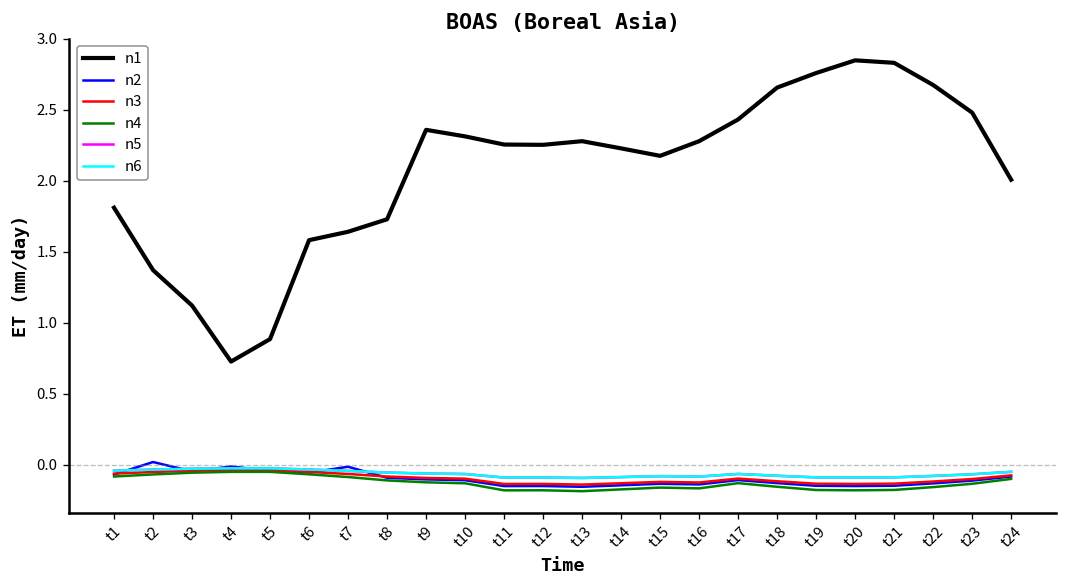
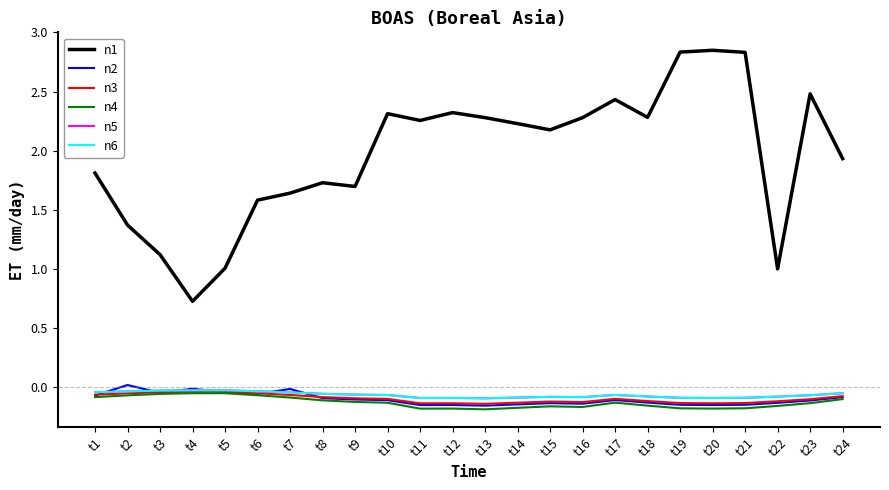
  {
    "n1": {
      "t1": 1.81,
      "t2": 1.37,
      "t3": 1.12,
      "t4": 0.73,
-     "t5": 0.89,
+     "t5": 1.01,
      "t6": 1.58,
      "t7": 1.64,
      "t8": 1.73,
-     "t9": 2.36,
+     "t9": 1.70,
      "t10": 2.31,
      "t11": 2.26,
-     "t12": 2.25,
+     "t12": 2.32,
      "t13": 2.28,
      "t14": 2.23,
      "t15": 2.18,
      "t16": 2.28,
      "t17": 2.43,
-     "t18": 2.66,
-     "t19": 2.76,
+     "t18": 2.28,
+     "t19": 2.83,
      "t20": 2.85,
      "t21": 2.83,
-     "t22": 2.68,
+     "t22": 1.00,
      "t23": 2.48,
-     "t24": 2.01
+     "t24": 1.93
    },
    "n2": {
      "t2": 0.02,
      "t7": -0.01
    },
    "n4": {
      "t11": -0.18,
      "t12": -0.18,
      "t13": -0.19,
      "t14": -0.17,
      "t15": -0.16,
      "t16": -0.17,
      "t18": -0.16,
      "t19": -0.18,
      "t20": -0.18,
      "t21": -0.18,
      "t22": -0.16,
      "t23": -0.13
    },
    "n6": {
      "t7": -0.04,
      "t8": -0.06,
      "t9": -0.06,
      "t10": -0.07,
      "t11": -0.09,
      "t12": -0.09,
      "t13": -0.09,
      "t14": -0.09,
      "t15": -0.08,
      "t16": -0.08,
      "t17": -0.06,
      "t18": -0.08,
      "t19": -0.09,
      "t20": -0.09,
      "t21": -0.09,
      "t22": -0.08,
      "t23": -0.07,
      "t24": -0.05
    }
  }
